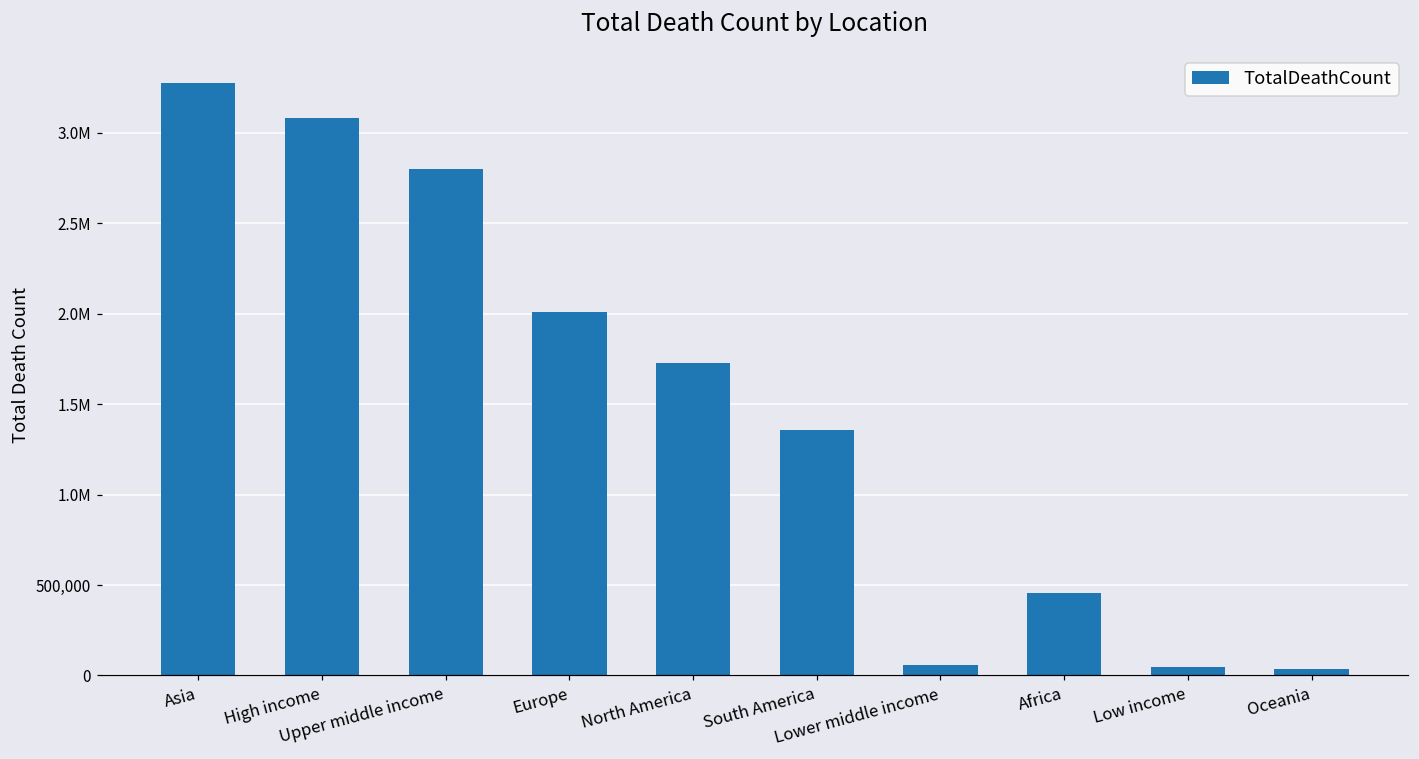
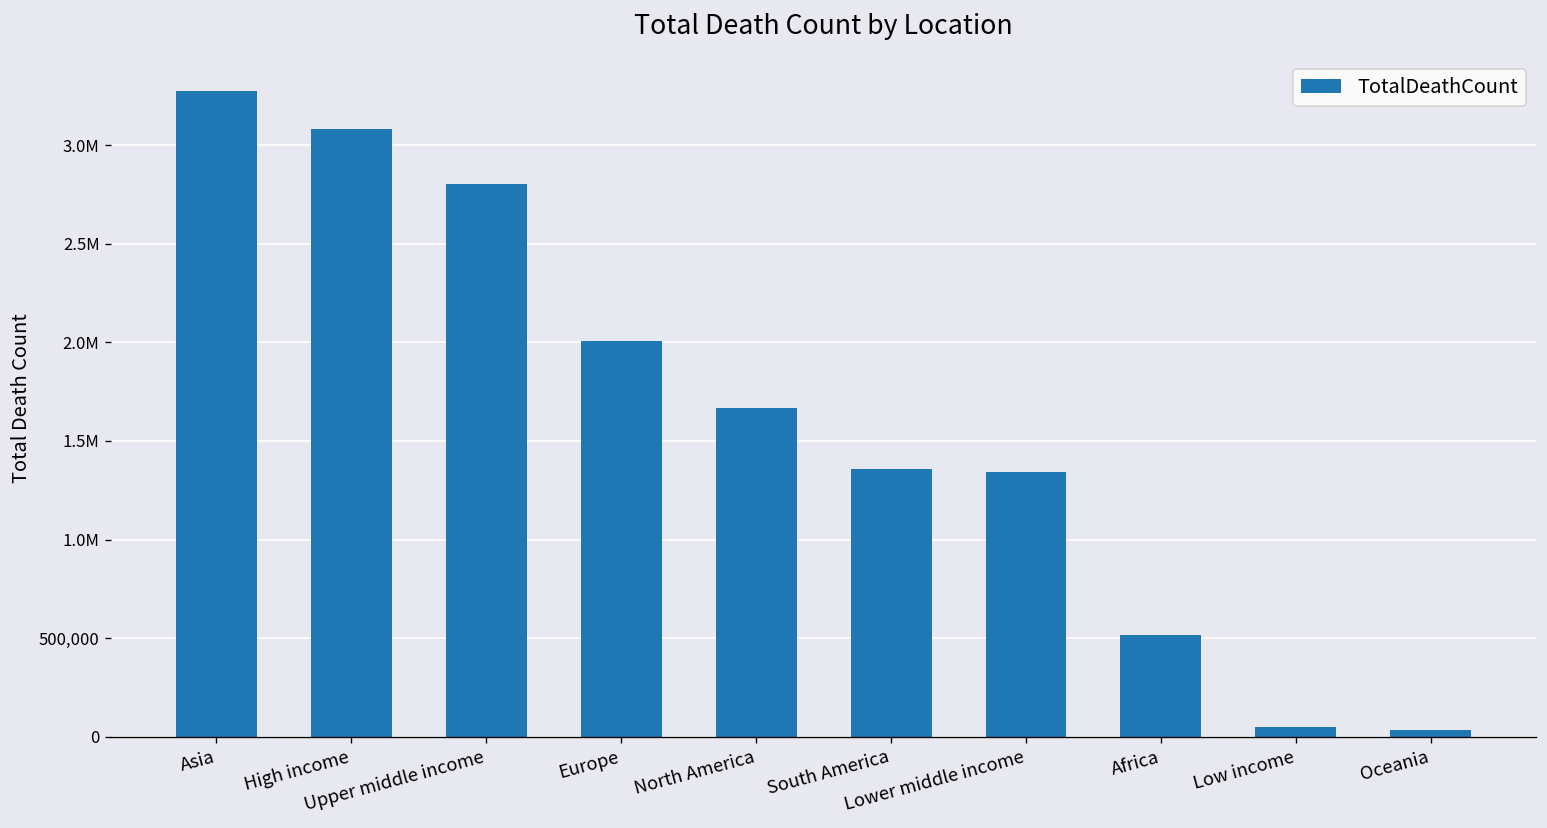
  {
    "Asia": "3,270,000",
    "High income": "3,080,000",
    "Upper middle income": "2,800,000",
    "Europe": "2,010,000",
-   "North America": "1,730,000",
+   "North America": "1,670,000",
    "South America": "1,360,000",
-   "Lower middle income": "60,000",
-   "Africa": "460,000",
+   "Lower middle income": "1,340,000",
+   "Africa": "520,000",
    "Low income": "50,000",
    "Oceania": "30,000"
  }
